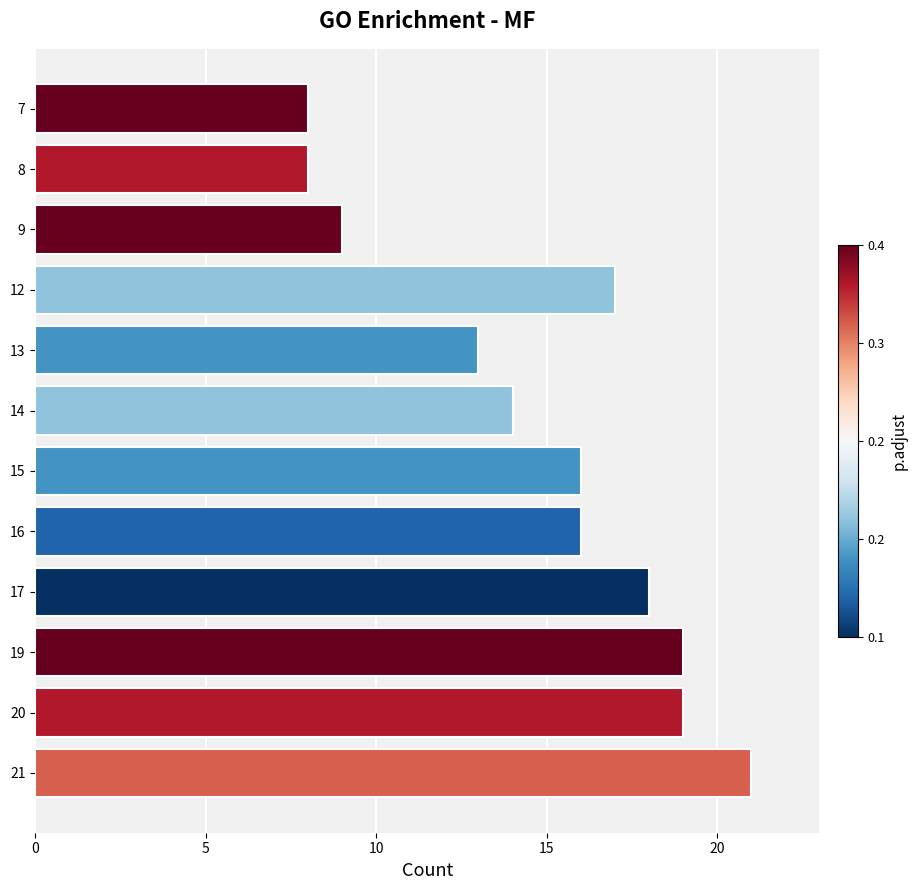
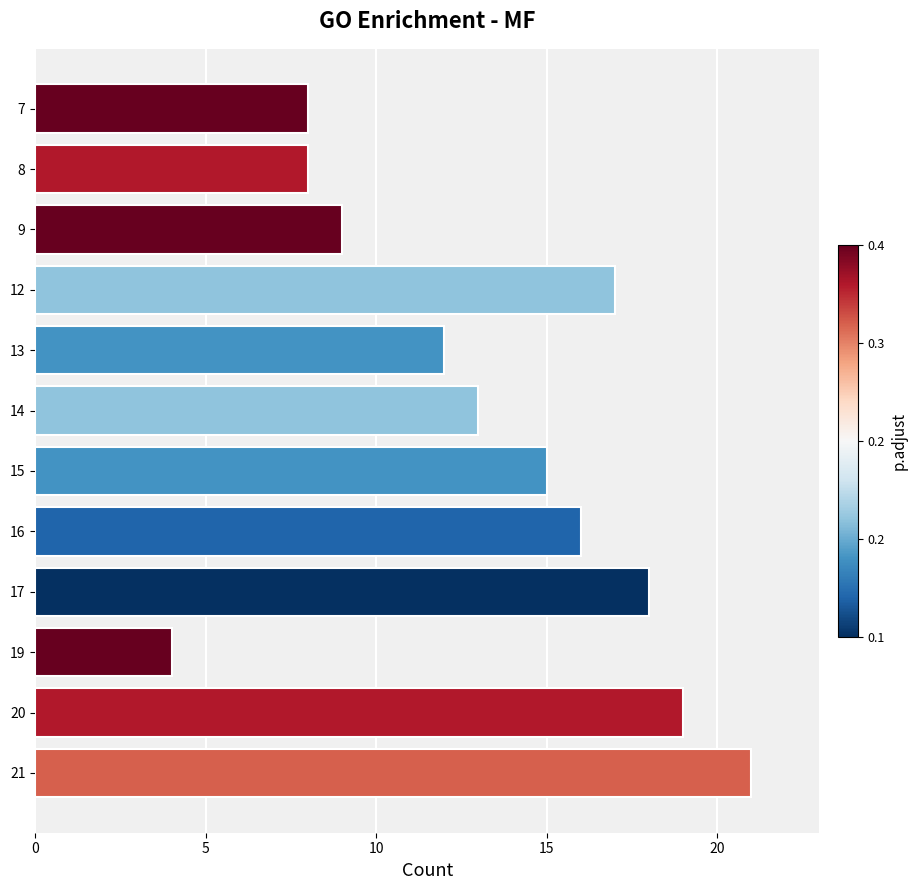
  {
    "7": 8,
    "8": 8,
    "9": 9,
    "12": 17,
-   "13": 13,
-   "14": 14,
-   "15": 16,
+   "13": 12,
+   "14": 13,
+   "15": 15,
    "16": 16,
    "17": 18,
-   "19": 19,
+   "19": 4,
    "20": 19,
    "21": 21
  }
